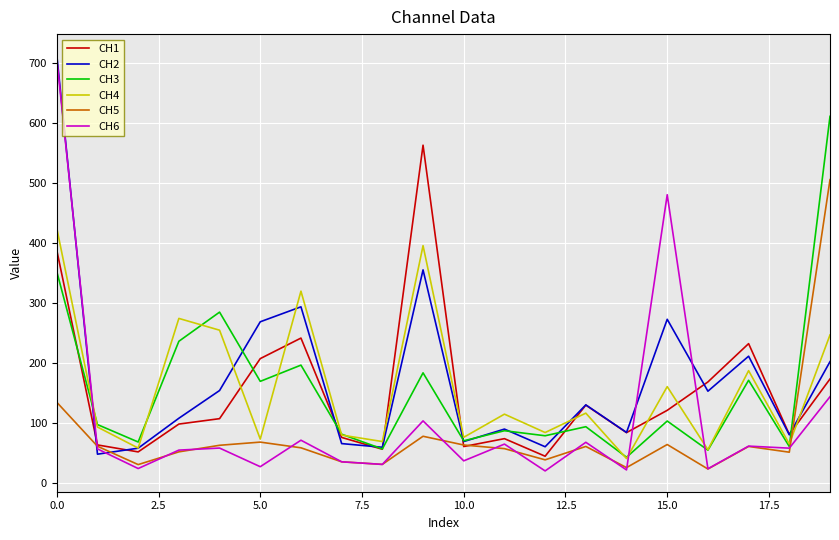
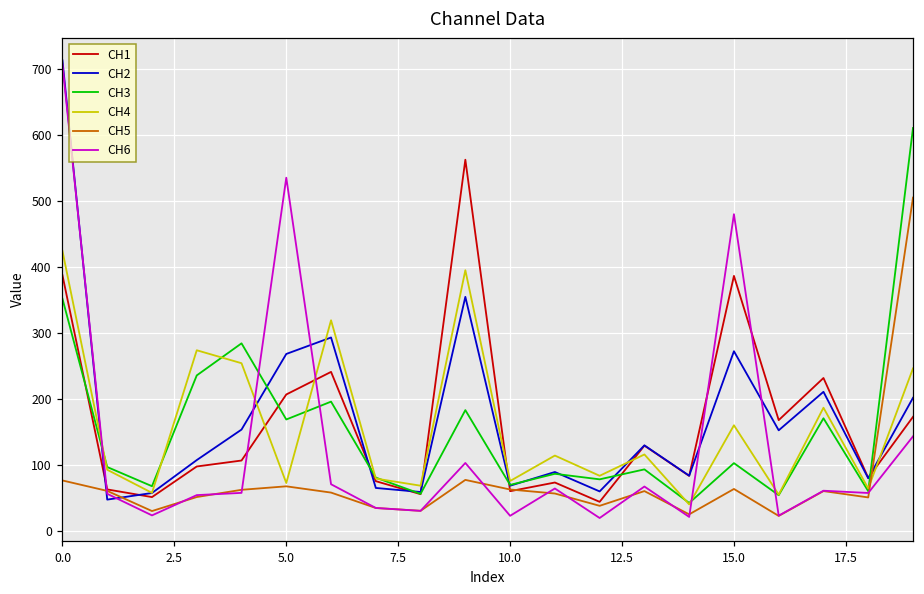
  {
    "CH1": {
      "0.0": 390,
      "5.0": 210,
-     "15.0": 120
+     "15.0": 390
    },
    "CH2": {
      "0.0": 710,
      "5.0": 270,
      "15.0": 270
    },
    "CH3": {
      "0.0": 350,
      "5.0": 170,
      "15.0": 100
    },
    "CH4": {
      "0.0": 420,
      "5.0": 70,
      "10.0": 80,
      "15.0": 160
    },
    "CH5": {
-     "0.0": 130,
+     "0.0": 80,
      "5.0": 70,
      "15.0": 60
    },
    "CH6": {
      "0.0": 710,
-     "5.0": 30,
-     "10.0": 40,
+     "5.0": 540,
+     "10.0": 20,
      "15.0": 480
    }
  }
